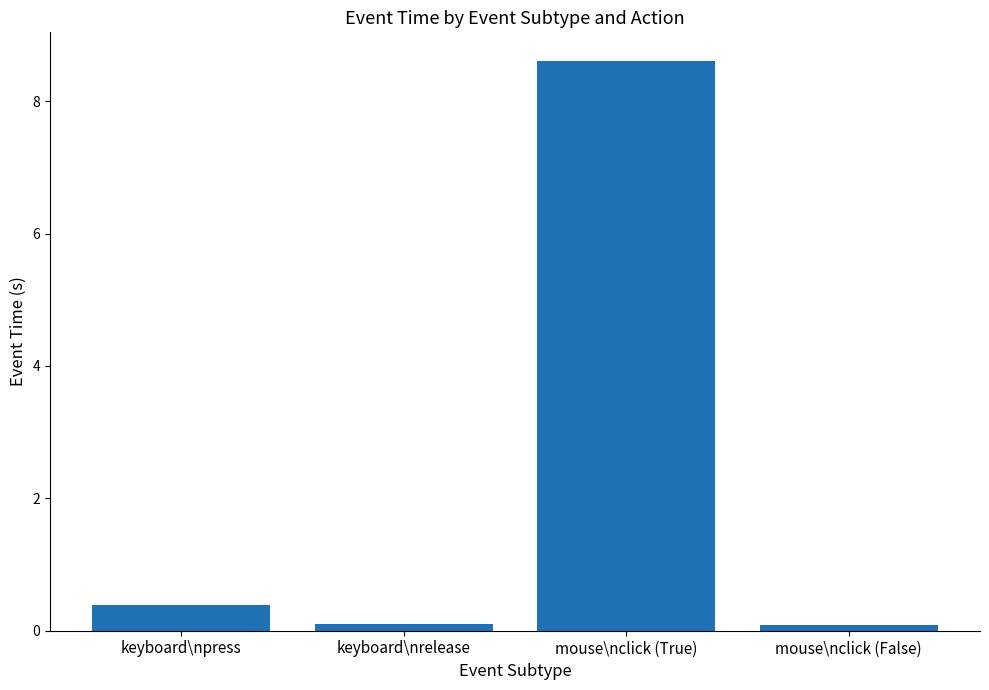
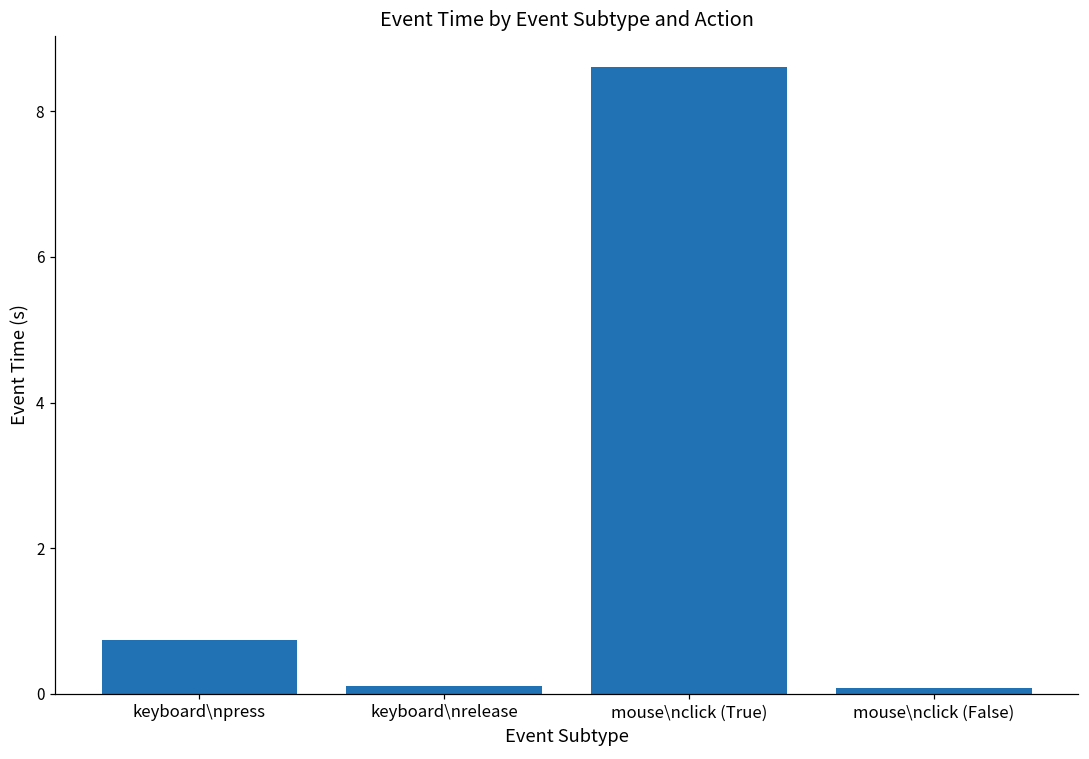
  {
-   "keyboard\\npress": 0.4,
+   "keyboard\\npress": 0.7,
    "keyboard\\nrelease": 0.1,
    "mouse\\nclick (True)": 8.6,
    "mouse\\nclick (False)": 0.1
  }
